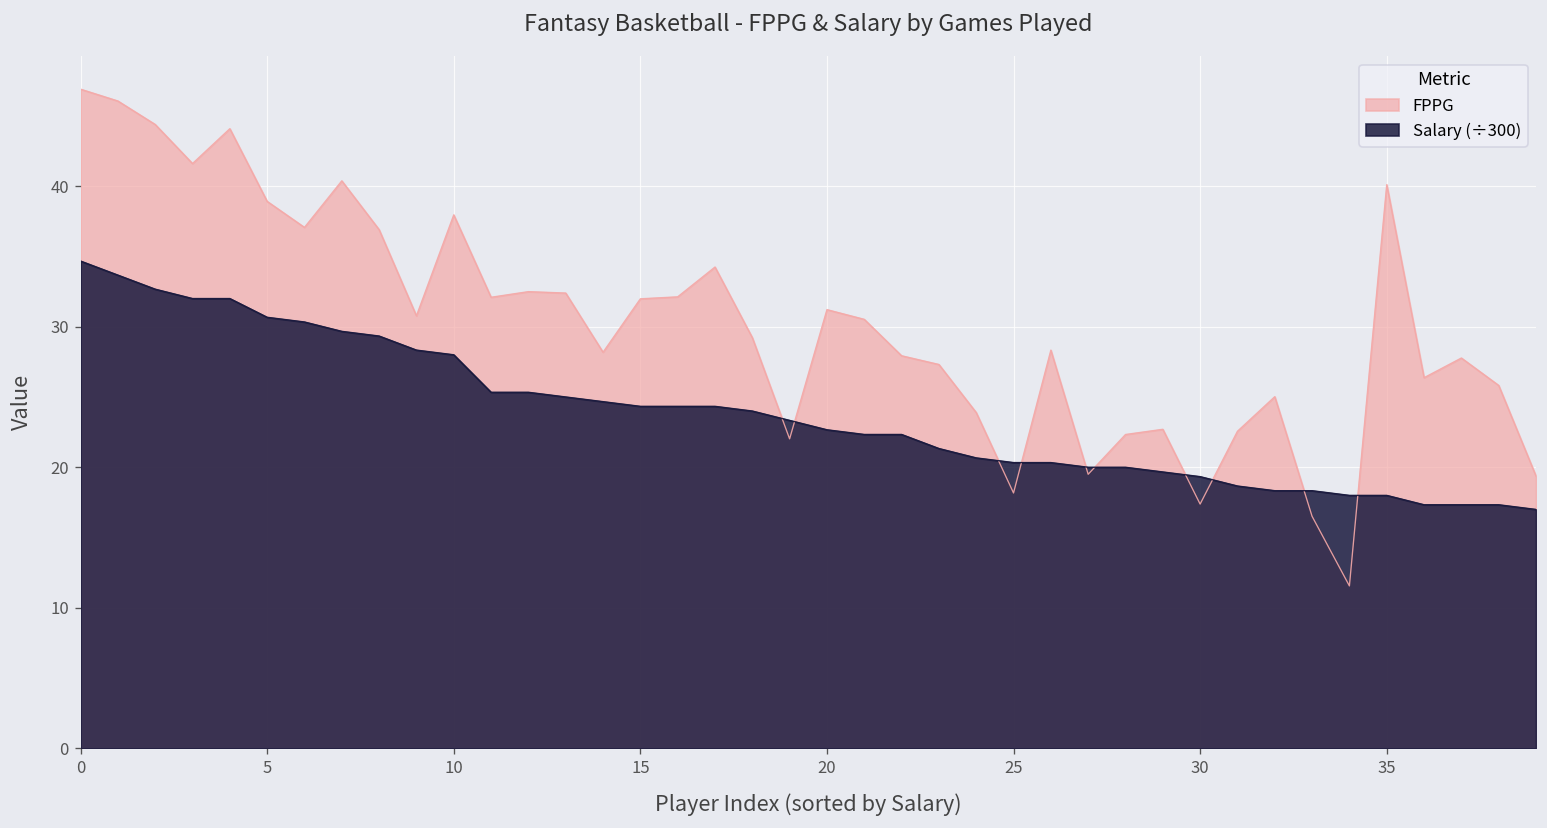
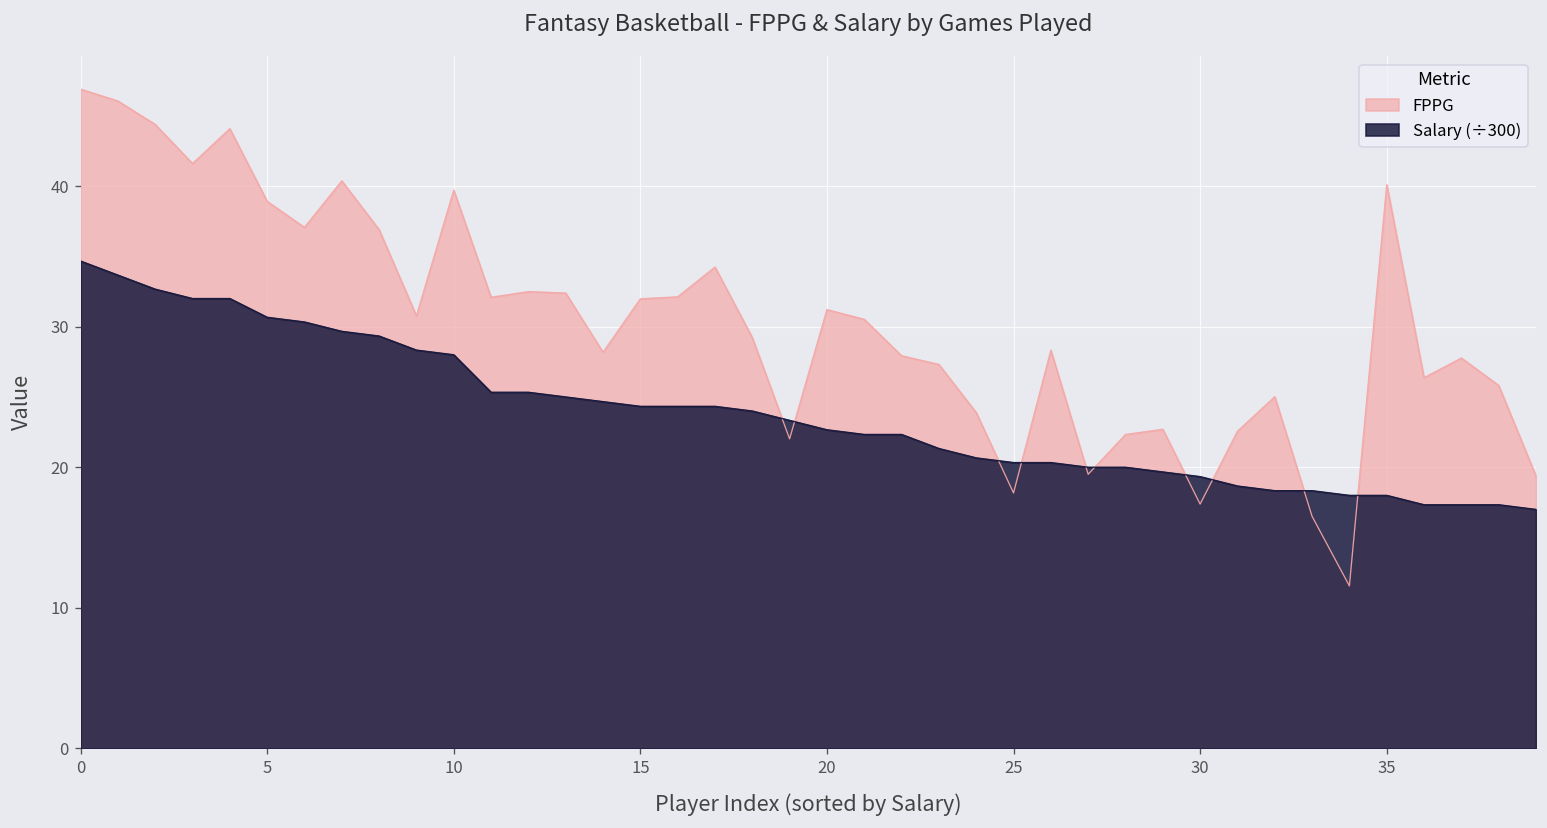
  {
    "FPPG": {
      "0": 46.9,
      "5": 38.9,
-     "10": 38.0,
+     "10": 39.7,
      "15": 32.0,
      "20": 31.2,
      "25": 18.2,
      "30": 17.4,
      "35": 40.1
    },
    "Salary (÷300)": {
      "0": 34.7,
      "5": 30.7,
      "10": 28.0,
      "15": 24.3,
      "20": 22.7,
      "25": 20.3,
      "30": 19.3,
      "35": 18.0
    }
  }
